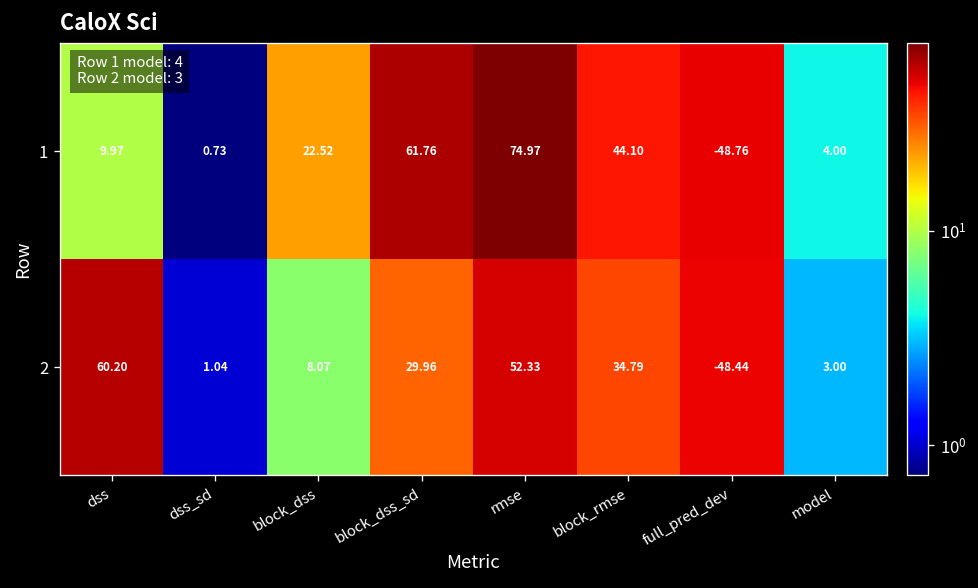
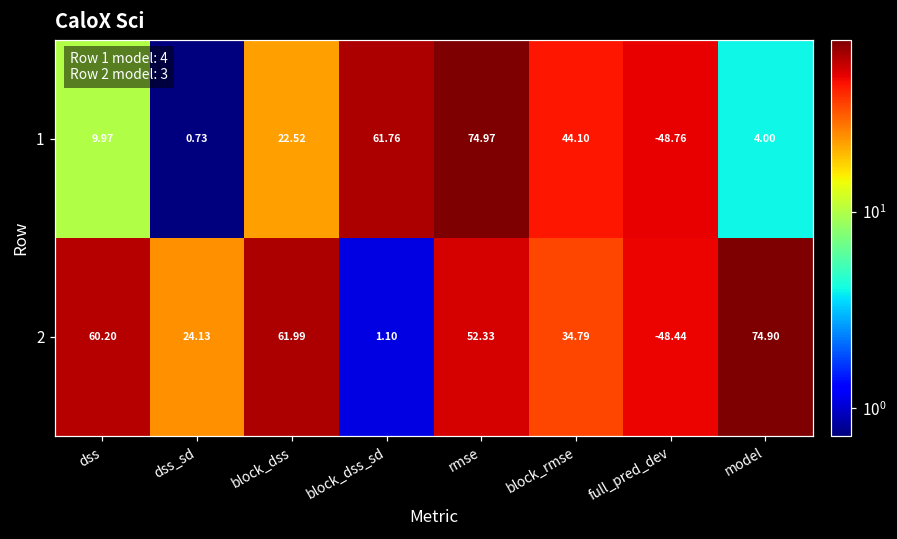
  {
    "1": {
      "dss": 9.97,
      "dss_sd": 0.73,
      "block_dss": 22.52,
      "block_dss_sd": 61.76,
      "rmse": 74.97,
      "block_rmse": 44.10,
      "full_pred_dev": -48.76,
      "model": 4.00
    },
    "2": {
      "dss": 60.20,
-     "dss_sd": 1.04,
-     "block_dss": 8.07,
-     "block_dss_sd": 29.96,
+     "dss_sd": 24.13,
+     "block_dss": 61.99,
+     "block_dss_sd": 1.10,
      "rmse": 52.33,
      "block_rmse": 34.79,
      "full_pred_dev": -48.44,
-     "model": 3.00
+     "model": 74.90
    }
  }
